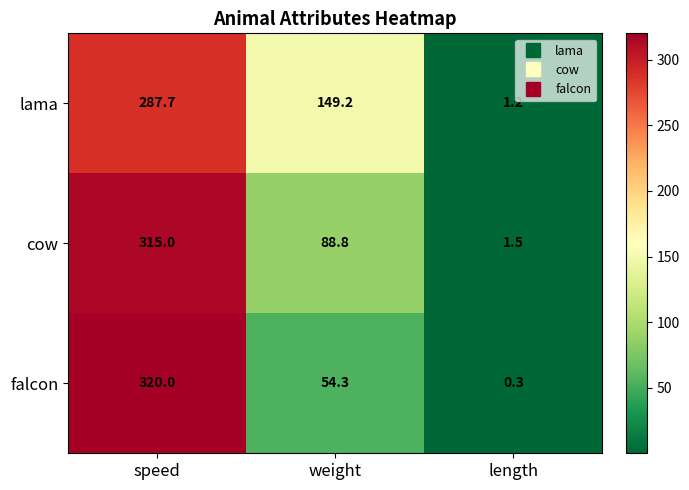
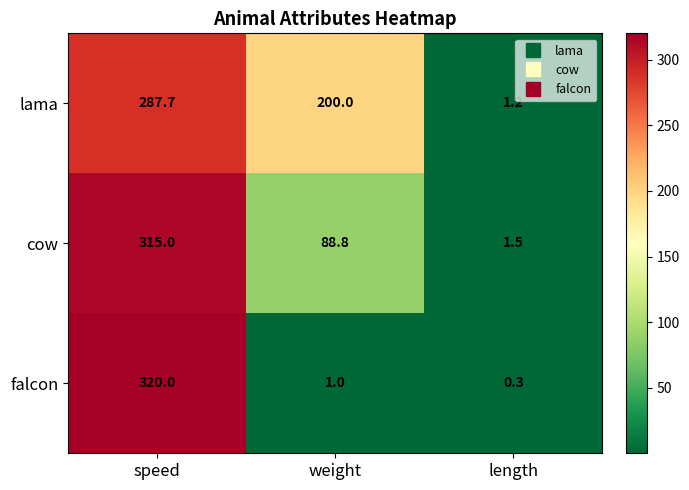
  {
    "lama": {
      "speed": 287.7,
-     "weight": 149.2
+     "weight": 200.0
    },
    "cow": {
      "speed": 315.0,
      "weight": 88.8,
      "length": 1.5
    },
    "falcon": {
      "speed": 320.0,
-     "weight": 54.3,
+     "weight": 1.0,
      "length": 0.3
    }
  }
